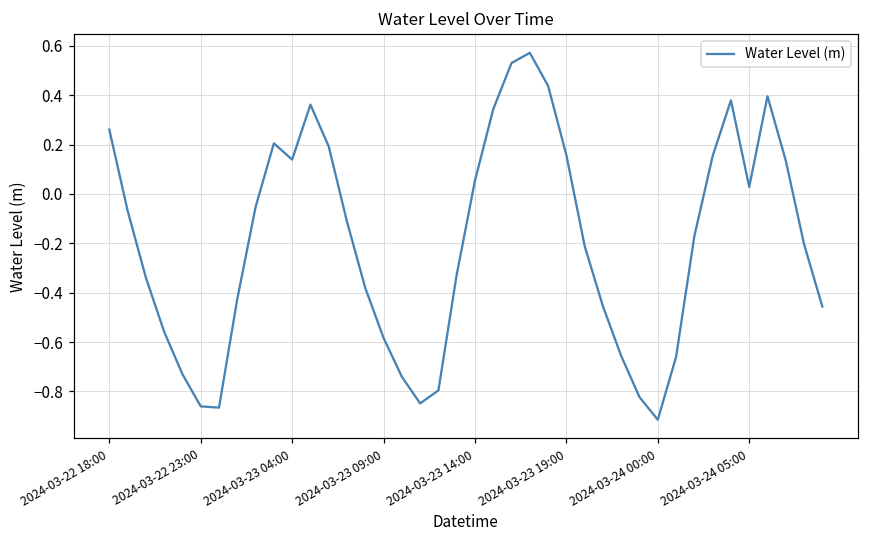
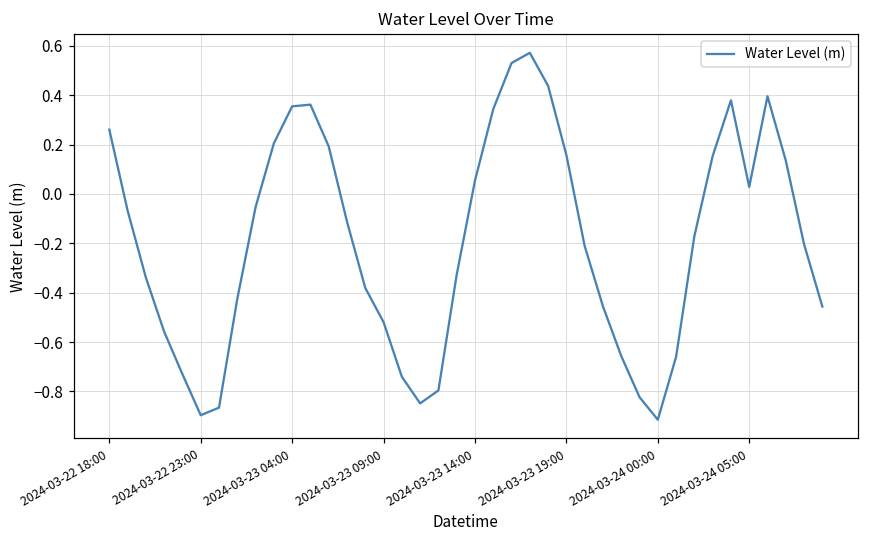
  {
    "2024-03-22 18:00": 0.26,
-   "2024-03-22 23:00": -0.86,
-   "2024-03-23 04:00": 0.14,
-   "2024-03-23 09:00": -0.58,
+   "2024-03-22 23:00": -0.90,
+   "2024-03-23 04:00": 0.35,
+   "2024-03-23 09:00": -0.52,
    "2024-03-23 14:00": 0.05,
    "2024-03-23 19:00": 0.16,
    "2024-03-24 00:00": -0.91,
    "2024-03-24 05:00": 0.03
  }
